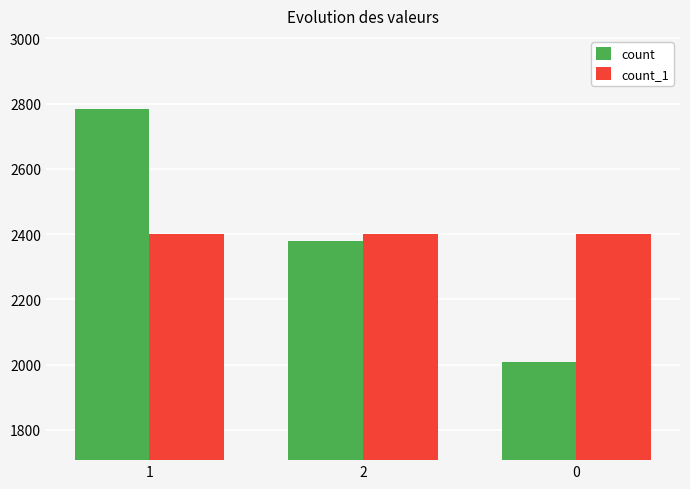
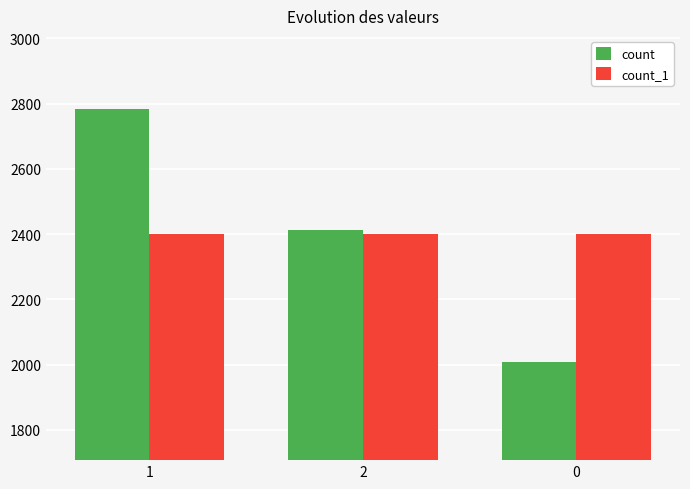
  {
    "count": {
      "1": 2790,
-     "2": 2380,
+     "2": 2410,
      "0": 2010
    },
    "count_1": {
      "1": 2400,
      "2": 2400,
      "0": 2400
    }
  }
